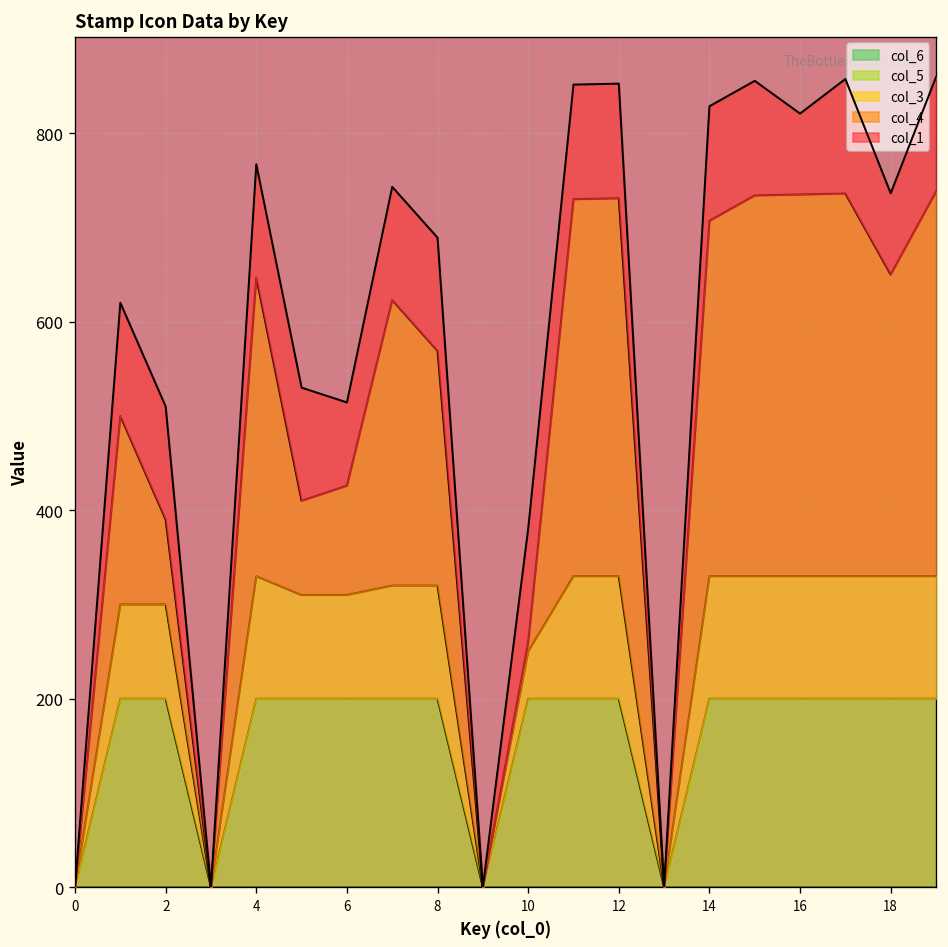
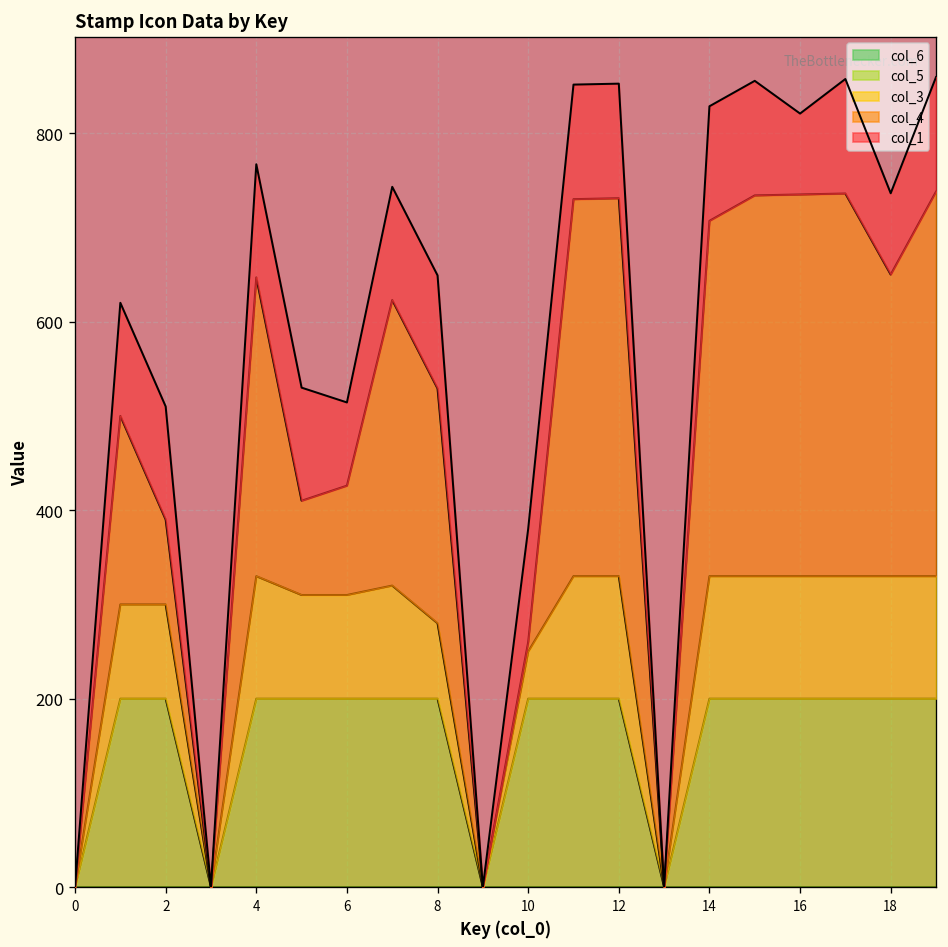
  {
    "col_6": {
      "2": 0,
      "4": 0,
      "6": 0,
      "8": 0,
      "10": 0,
      "12": 0,
      "14": 0,
      "16": 0,
      "18": 0
    },
    "col_5": {
      "2": 200,
      "4": 200,
      "6": 200,
      "8": 200,
      "10": 200,
      "12": 200,
      "14": 200,
      "16": 200,
      "18": 200
    },
    "col_3": {
      "2": 100,
      "4": 130,
      "6": 110,
-     "8": 120,
+     "8": 80,
      "10": 50,
      "12": 130,
      "14": 130,
      "16": 130,
      "18": 130
    },
    "col_4": {
      "2": 90,
      "4": 320,
      "6": 120,
      "8": 250,
      "10": 10,
      "12": 400,
      "14": 380,
      "16": 410,
      "18": 320
    },
    "col_1": {
      "2": 120,
      "4": 120,
      "6": 90,
      "8": 120,
      "10": 120,
      "12": 120,
      "14": 120,
      "16": 90,
      "18": 90
    }
  }
